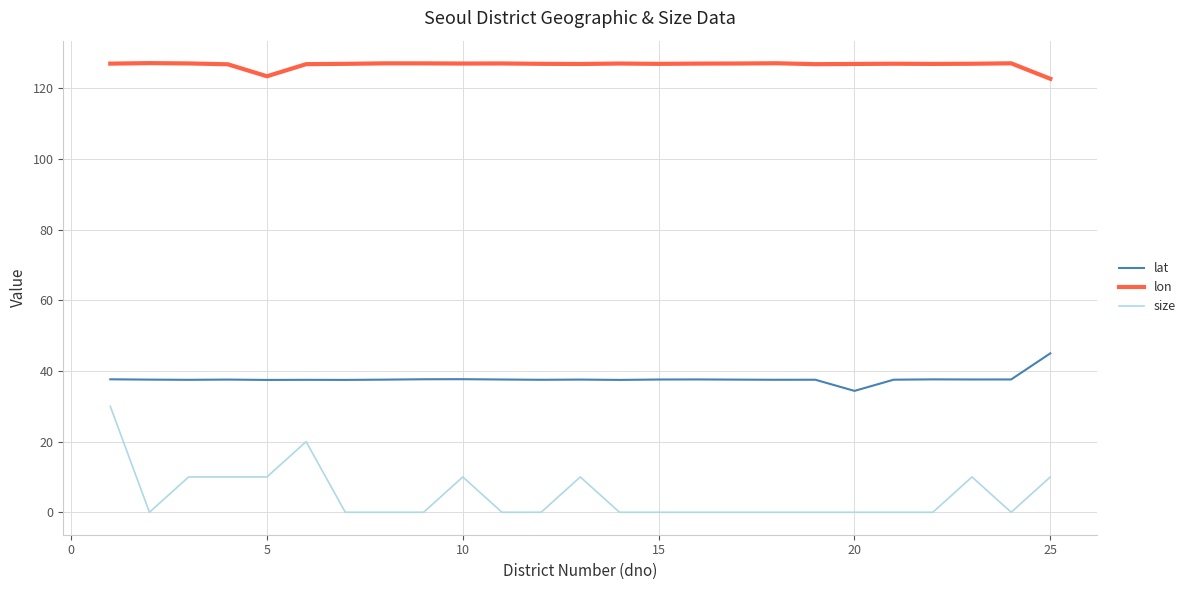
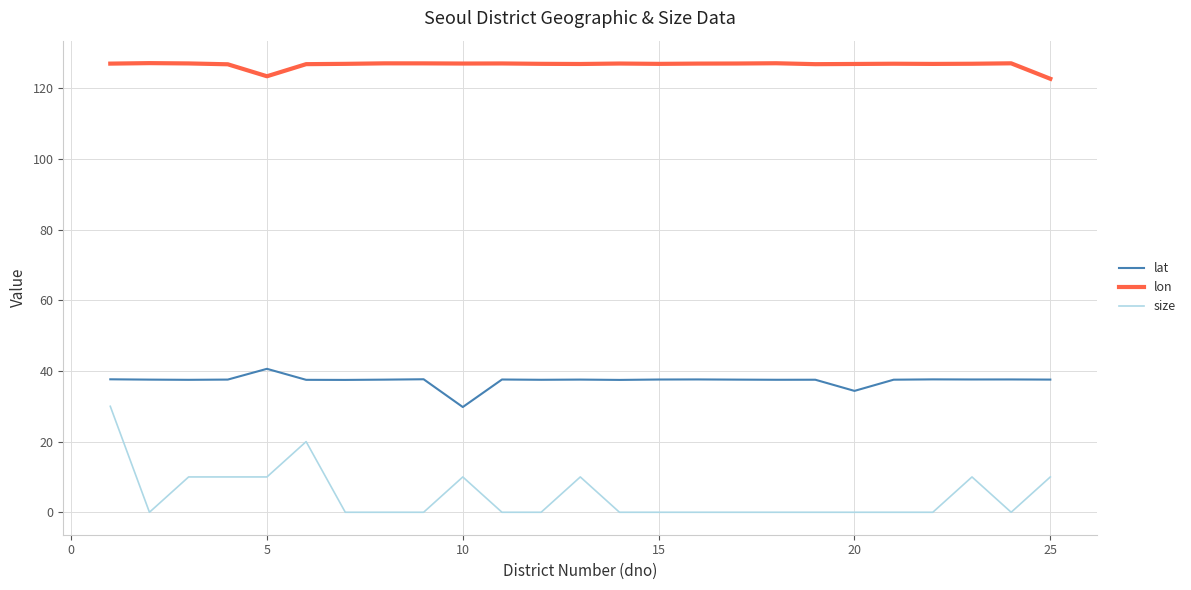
  {
    "lat": {
-     "5": 37,
-     "10": 38,
+     "5": 41,
+     "10": 30,
      "15": 38,
      "20": 34,
-     "25": 45
+     "25": 38
    },
    "lon": {
      "5": 123,
      "10": 127,
      "15": 127,
      "20": 127,
      "25": 123
    },
    "size": {
      "5": 10,
      "10": 10,
      "15": 0,
      "20": 0,
      "25": 10
    }
  }
